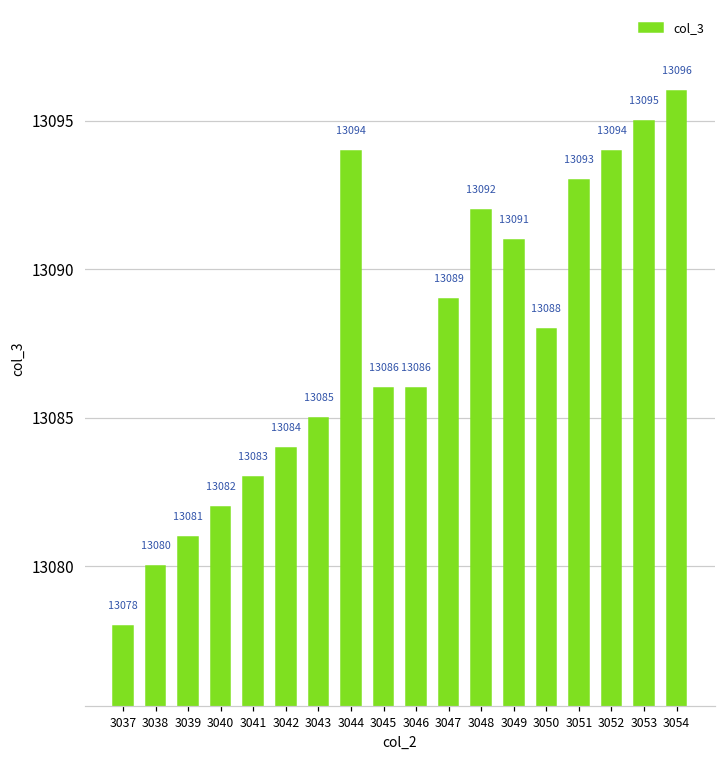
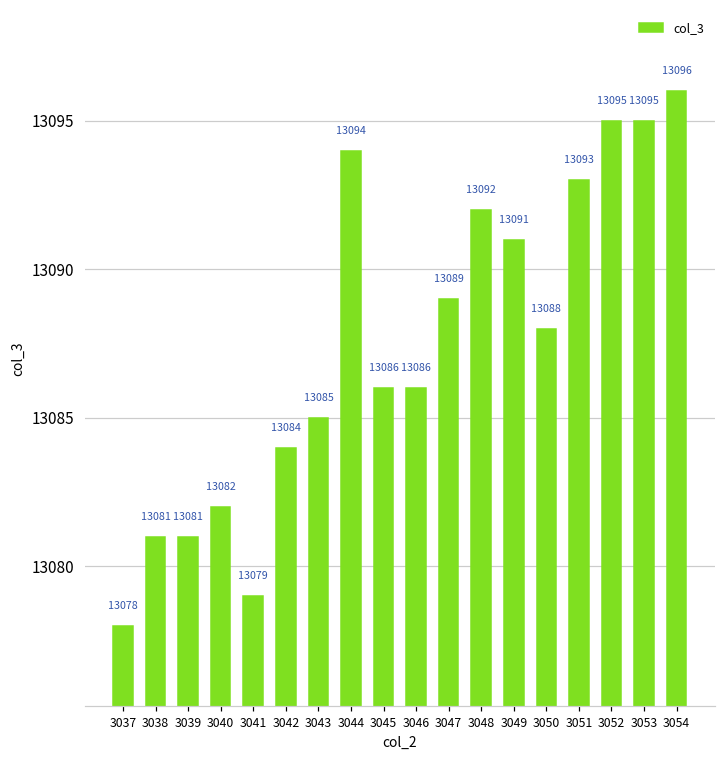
  {
    "3037": 13078,
-   "3038": 13080,
+   "3038": 13081,
    "3039": 13081,
    "3040": 13082,
-   "3041": 13083,
+   "3041": 13079,
    "3042": 13084,
    "3043": 13085,
    "3044": 13094,
    "3045": 13086,
    "3046": 13086,
    "3047": 13089,
    "3048": 13092,
    "3049": 13091,
    "3050": 13088,
    "3051": 13093,
-   "3052": 13094,
+   "3052": 13095,
    "3053": 13095,
    "3054": 13096
  }
